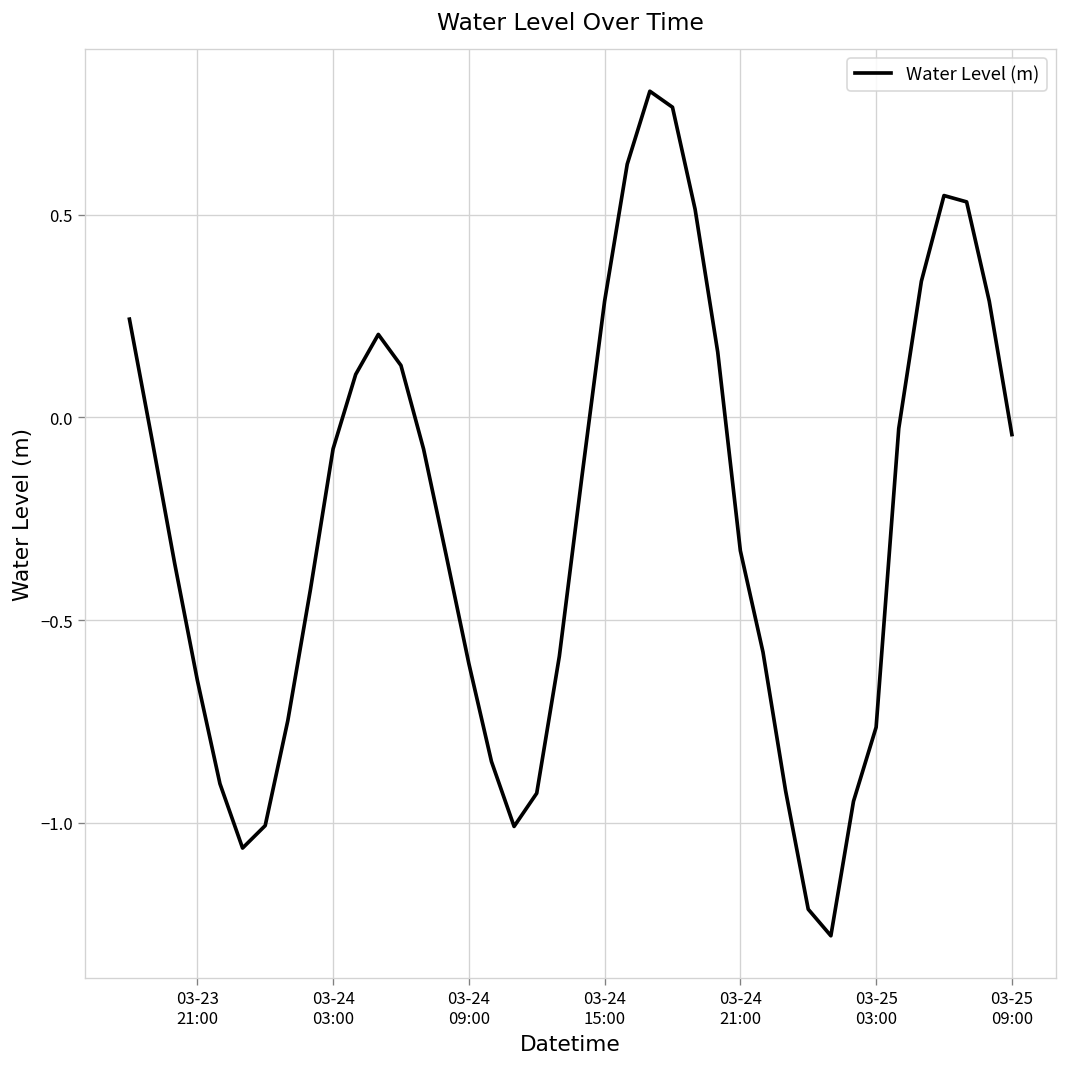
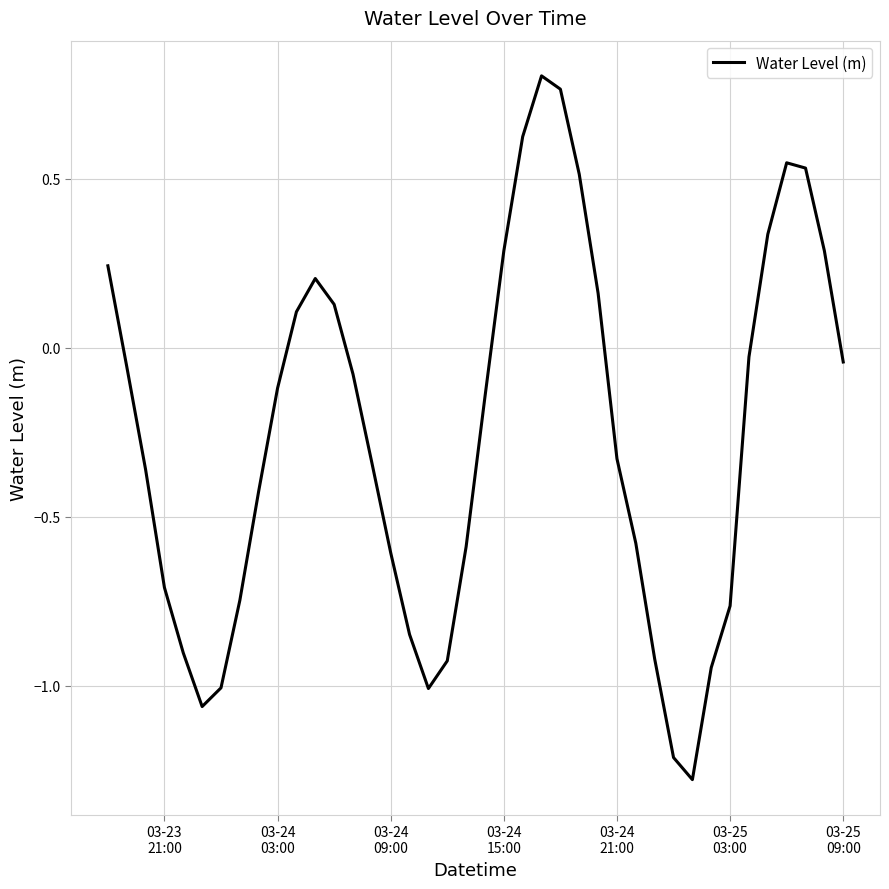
  {
-   "03-23 21:00": -0.65,
-   "03-24 03:00": -0.08,
+   "03-23 21:00": -0.71,
+   "03-24 03:00": -0.12,
    "03-24 09:00": -0.61,
    "03-24 15:00": 0.29,
    "03-24 21:00": -0.33,
    "03-25 03:00": -0.76,
    "03-25 09:00": -0.04
  }
